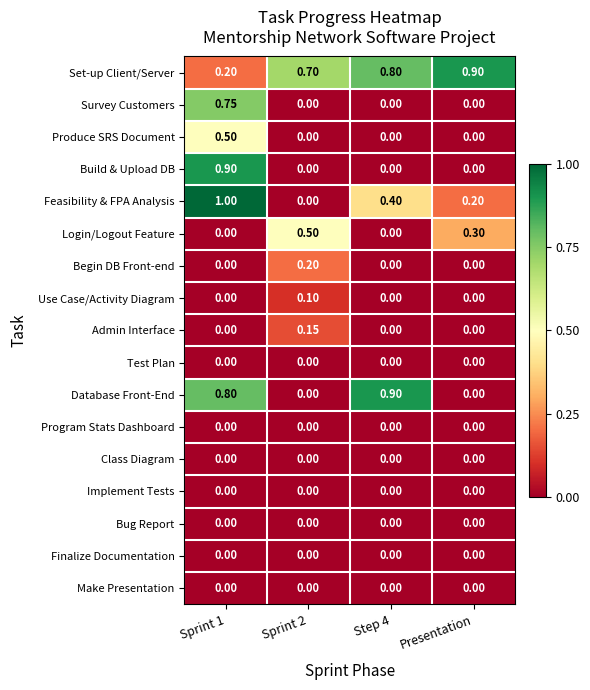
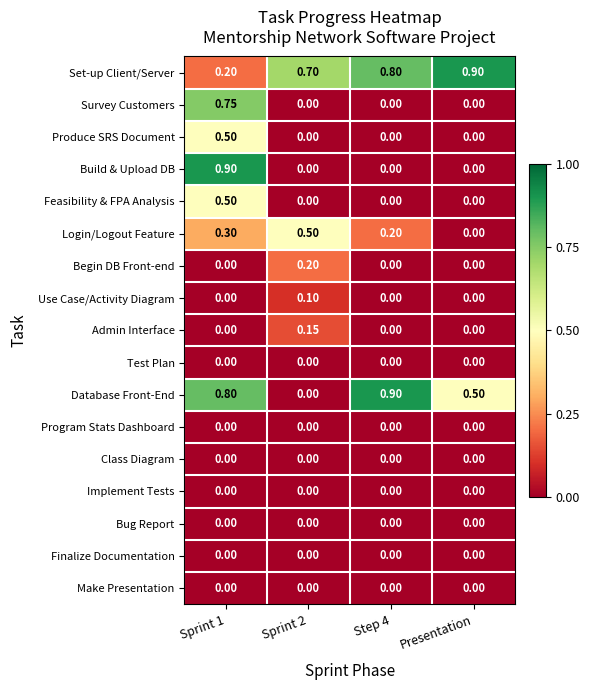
  {
    "Set-up Client/Server": {
      "Sprint 1": 0.20,
      "Sprint 2": 0.70,
      "Step 4": 0.80,
      "Presentation": 0.90
    },
    "Survey Customers": {
      "Sprint 1": 0.75,
      "Sprint 2": 0.00,
      "Step 4": 0.00,
      "Presentation": 0.00
    },
    "Produce SRS Document": {
      "Sprint 1": 0.50,
      "Sprint 2": 0.00,
      "Step 4": 0.00,
      "Presentation": 0.00
    },
    "Build & Upload DB": {
      "Sprint 1": 0.90,
      "Sprint 2": 0.00,
      "Step 4": 0.00,
      "Presentation": 0.00
    },
    "Feasibility & FPA Analysis": {
-     "Sprint 1": 1.00,
+     "Sprint 1": 0.50,
      "Sprint 2": 0.00,
-     "Step 4": 0.40,
-     "Presentation": 0.20
+     "Step 4": 0.00,
+     "Presentation": 0.00
    },
    "Login/Logout Feature": {
-     "Sprint 1": 0.00,
+     "Sprint 1": 0.30,
      "Sprint 2": 0.50,
-     "Step 4": 0.00,
-     "Presentation": 0.30
+     "Step 4": 0.20,
+     "Presentation": 0.00
    },
    "Begin DB Front-end": {
      "Sprint 1": 0.00,
      "Sprint 2": 0.20,
      "Step 4": 0.00,
      "Presentation": 0.00
    },
    "Use Case/Activity Diagram": {
      "Sprint 1": 0.00,
      "Sprint 2": 0.10,
      "Step 4": 0.00,
      "Presentation": 0.00
    },
    "Admin Interface": {
      "Sprint 1": 0.00,
      "Sprint 2": 0.15,
      "Step 4": 0.00,
      "Presentation": 0.00
    },
    "Test Plan": {
      "Sprint 1": 0.00,
      "Sprint 2": 0.00,
      "Step 4": 0.00,
      "Presentation": 0.00
    },
    "Database Front-End": {
      "Sprint 1": 0.80,
      "Sprint 2": 0.00,
      "Step 4": 0.90,
-     "Presentation": 0.00
+     "Presentation": 0.50
    },
    "Program Stats Dashboard": {
      "Sprint 1": 0.00,
      "Sprint 2": 0.00,
      "Step 4": 0.00,
      "Presentation": 0.00
    },
    "Class Diagram": {
      "Sprint 1": 0.00,
      "Sprint 2": 0.00,
      "Step 4": 0.00,
      "Presentation": 0.00
    },
    "Implement Tests": {
      "Sprint 1": 0.00,
      "Sprint 2": 0.00,
      "Step 4": 0.00,
      "Presentation": 0.00
    },
    "Bug Report": {
      "Sprint 1": 0.00,
      "Sprint 2": 0.00,
      "Step 4": 0.00,
      "Presentation": 0.00
    },
    "Finalize Documentation": {
      "Sprint 1": 0.00,
      "Sprint 2": 0.00,
      "Step 4": 0.00,
      "Presentation": 0.00
    },
    "Make Presentation": {
      "Sprint 1": 0.00,
      "Sprint 2": 0.00,
      "Step 4": 0.00,
      "Presentation": 0.00
    }
  }
